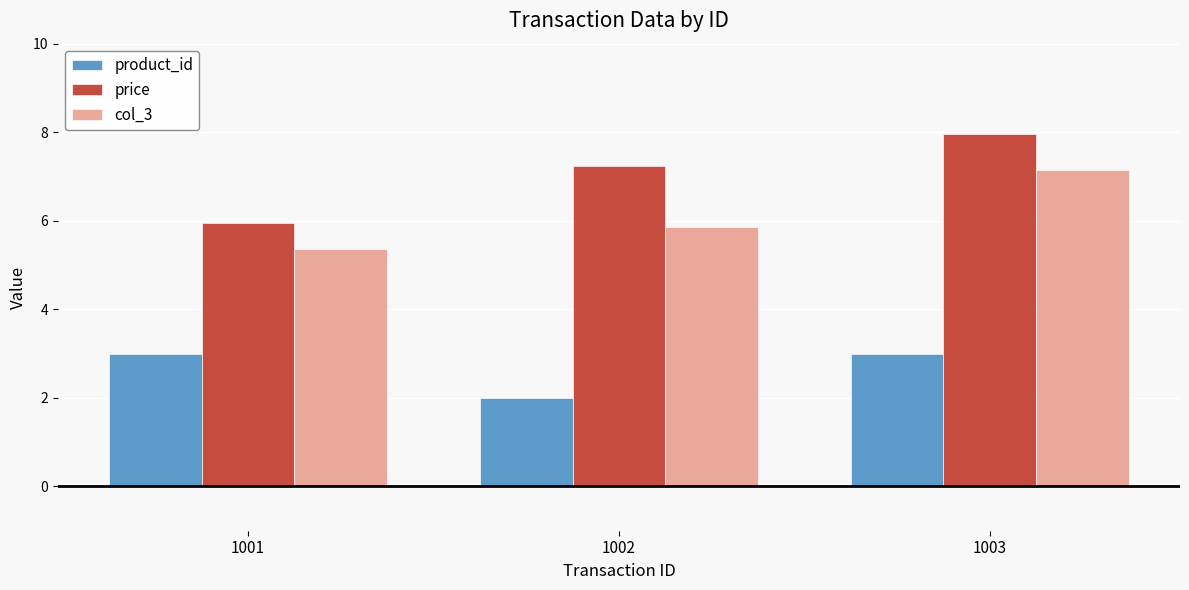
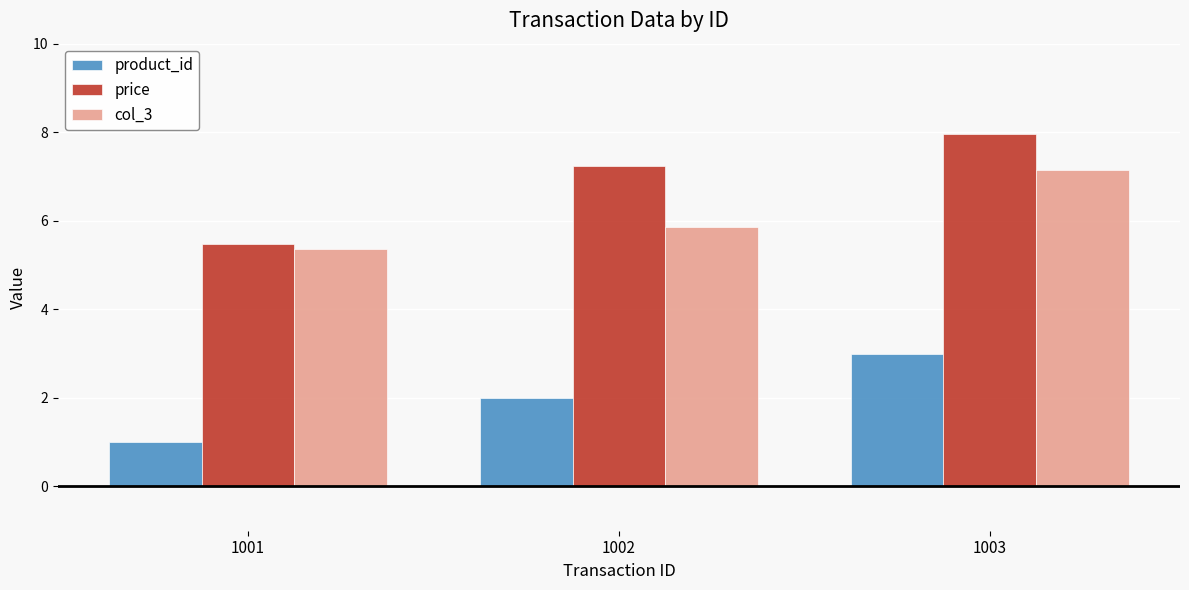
  {
    "product_id": {
-     "1001": 3,
+     "1001": 1,
      "1002": 2,
      "1003": 3
    },
    "price": {
-     "1001": 6.0,
+     "1001": 5.5,
      "1002": 7.2,
      "1003": 8.0
    },
    "col_3": {
      "1001": 5.4,
      "1002": 5.9,
      "1003": 7.2
    }
  }
